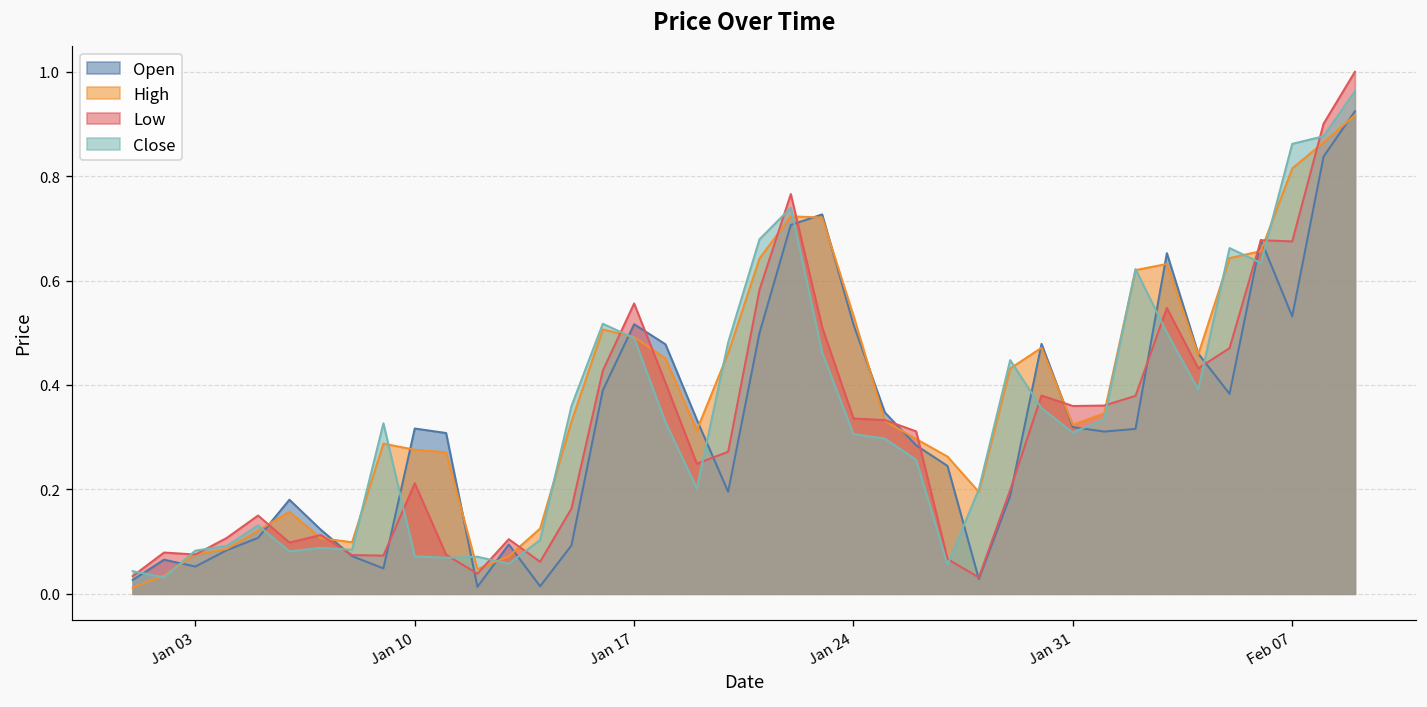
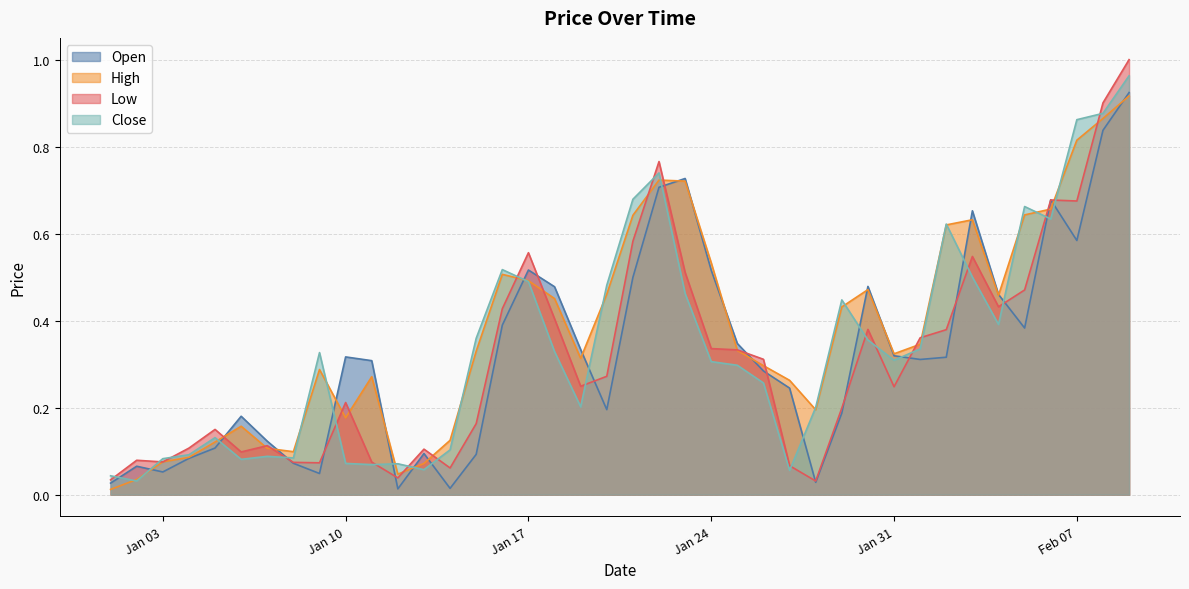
  {
    "Open": {
      "Jan 03": 0.05,
      "Jan 10": 0.32,
      "Jan 17": 0.52,
      "Jan 24": 0.52,
-     "Feb 07": 0.53
+     "Feb 07": 0.58
    },
    "High": {
-     "Jan 10": 0.28,
+     "Jan 10": 0.18,
      "Jan 24": 0.53,
      "Feb 07": 0.81
    },
    "Low": {
      "Jan 10": 0.21,
      "Jan 17": 0.56,
      "Jan 24": 0.34,
-     "Jan 31": 0.36,
+     "Jan 31": 0.25,
      "Feb 07": 0.68
    },
    "Close": {
      "Jan 03": 0.08,
      "Jan 10": 0.07,
      "Jan 24": 0.31,
      "Jan 31": 0.31,
      "Feb 07": 0.86
    }
  }
